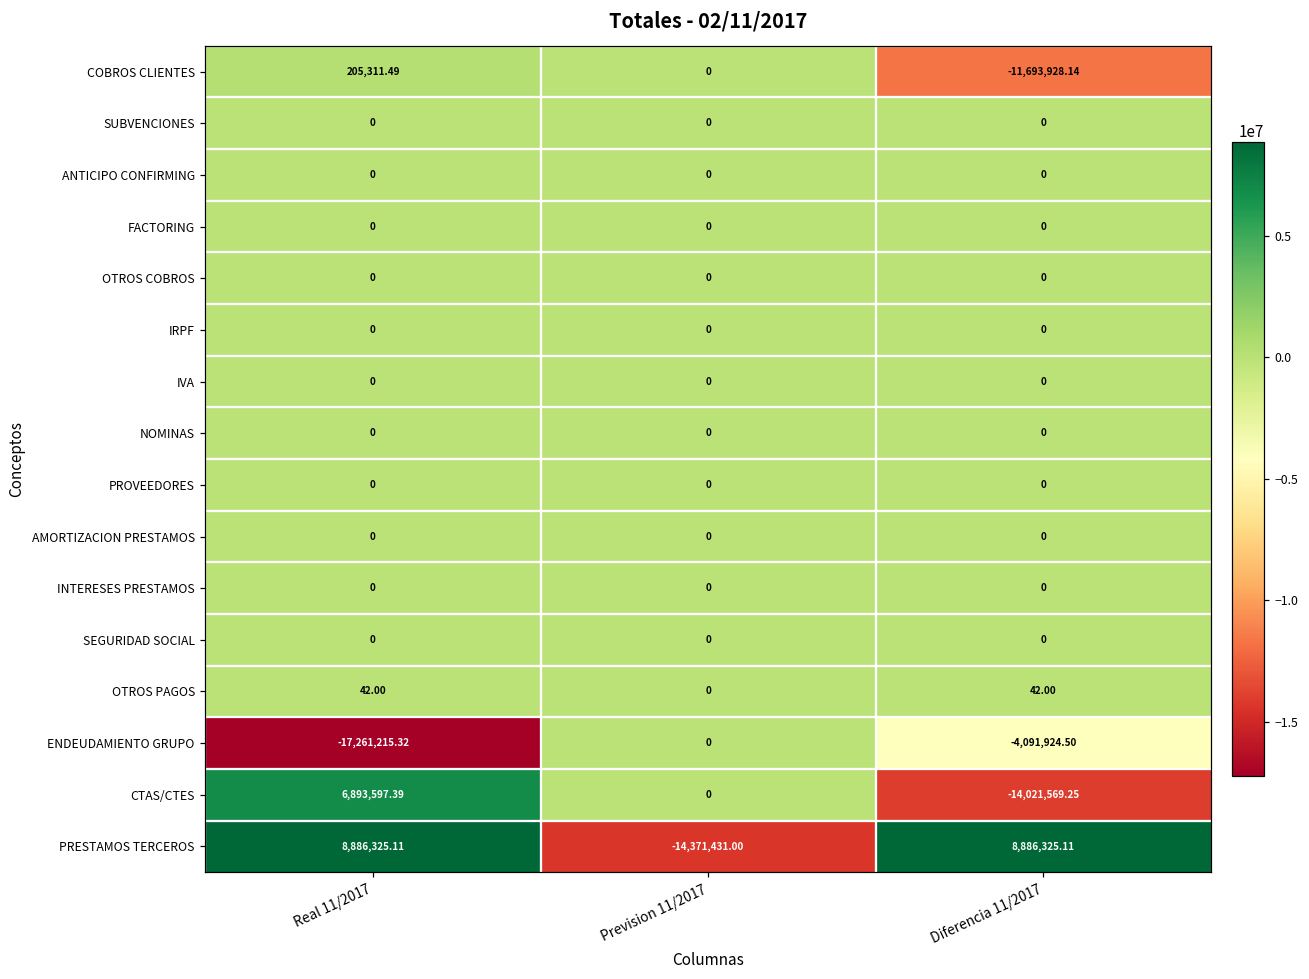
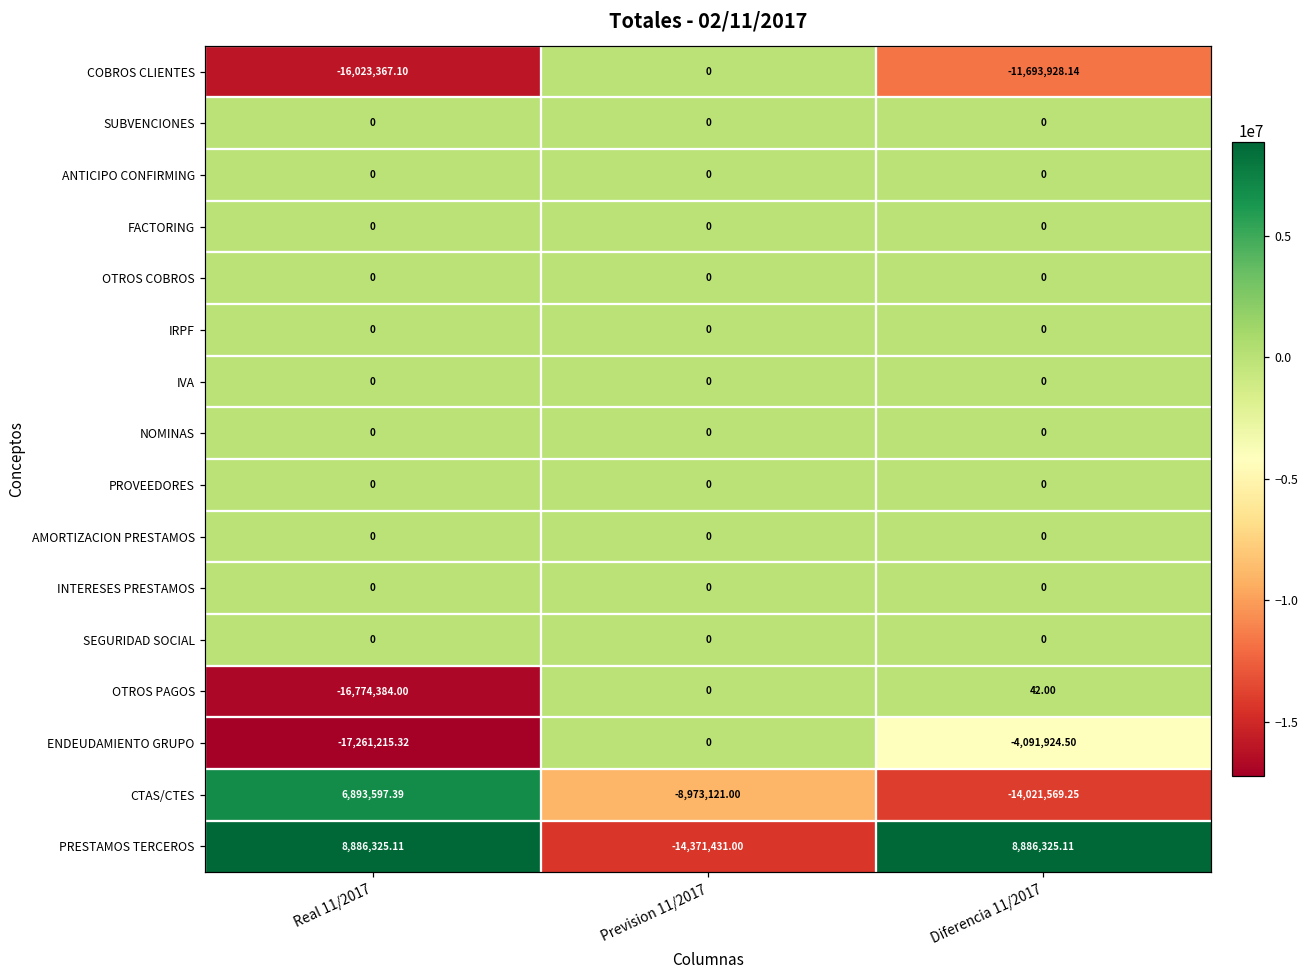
  {
    "COBROS CLIENTES": {
-     "Real 11/2017": "205,311.49",
+     "Real 11/2017": "-16,023,367.10",
      "Prevision 11/2017": "0",
      "Diferencia 11/2017": "-11,693,928.14"
    },
    "SUBVENCIONES": {
      "Real 11/2017": "0",
      "Prevision 11/2017": "0",
      "Diferencia 11/2017": "0"
    },
    "ANTICIPO CONFIRMING": {
      "Real 11/2017": "0",
      "Prevision 11/2017": "0",
      "Diferencia 11/2017": "0"
    },
    "FACTORING": {
      "Real 11/2017": "0",
      "Prevision 11/2017": "0",
      "Diferencia 11/2017": "0"
    },
    "OTROS COBROS": {
      "Real 11/2017": "0",
      "Prevision 11/2017": "0",
      "Diferencia 11/2017": "0"
    },
    "IRPF": {
      "Real 11/2017": "0",
      "Prevision 11/2017": "0",
      "Diferencia 11/2017": "0"
    },
    "IVA": {
      "Real 11/2017": "0",
      "Prevision 11/2017": "0",
      "Diferencia 11/2017": "0"
    },
    "NOMINAS": {
      "Real 11/2017": "0",
      "Prevision 11/2017": "0",
      "Diferencia 11/2017": "0"
    },
    "PROVEEDORES": {
      "Real 11/2017": "0",
      "Prevision 11/2017": "0",
      "Diferencia 11/2017": "0"
    },
    "AMORTIZACION PRESTAMOS": {
      "Real 11/2017": "0",
      "Prevision 11/2017": "0",
      "Diferencia 11/2017": "0"
    },
    "INTERESES PRESTAMOS": {
      "Real 11/2017": "0",
      "Prevision 11/2017": "0",
      "Diferencia 11/2017": "0"
    },
    "SEGURIDAD SOCIAL": {
      "Real 11/2017": "0",
      "Prevision 11/2017": "0",
      "Diferencia 11/2017": "0"
    },
    "OTROS PAGOS": {
-     "Real 11/2017": "42.00",
+     "Real 11/2017": "-16,774,384.00",
      "Prevision 11/2017": "0",
      "Diferencia 11/2017": "42.00"
    },
    "ENDEUDAMIENTO GRUPO": {
      "Real 11/2017": "-17,261,215.32",
      "Prevision 11/2017": "0",
      "Diferencia 11/2017": "-4,091,924.50"
    },
    "CTAS/CTES": {
      "Real 11/2017": "6,893,597.39",
-     "Prevision 11/2017": "0",
+     "Prevision 11/2017": "-8,973,121.00",
      "Diferencia 11/2017": "-14,021,569.25"
    },
    "PRESTAMOS TERCEROS": {
      "Real 11/2017": "8,886,325.11",
      "Prevision 11/2017": "-14,371,431.00",
      "Diferencia 11/2017": "8,886,325.11"
    }
  }
